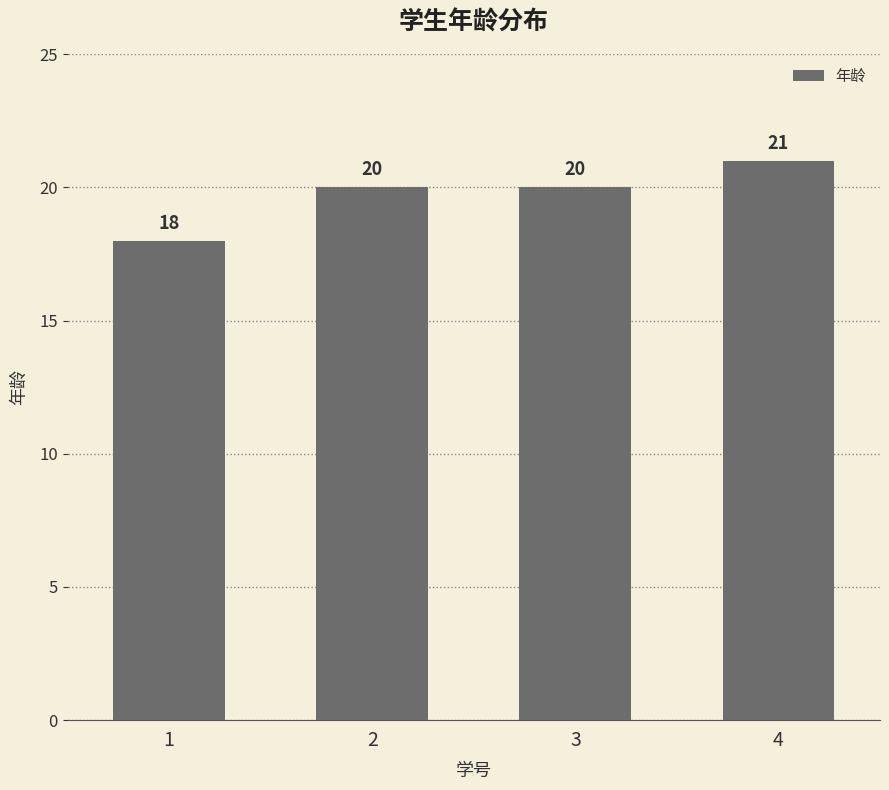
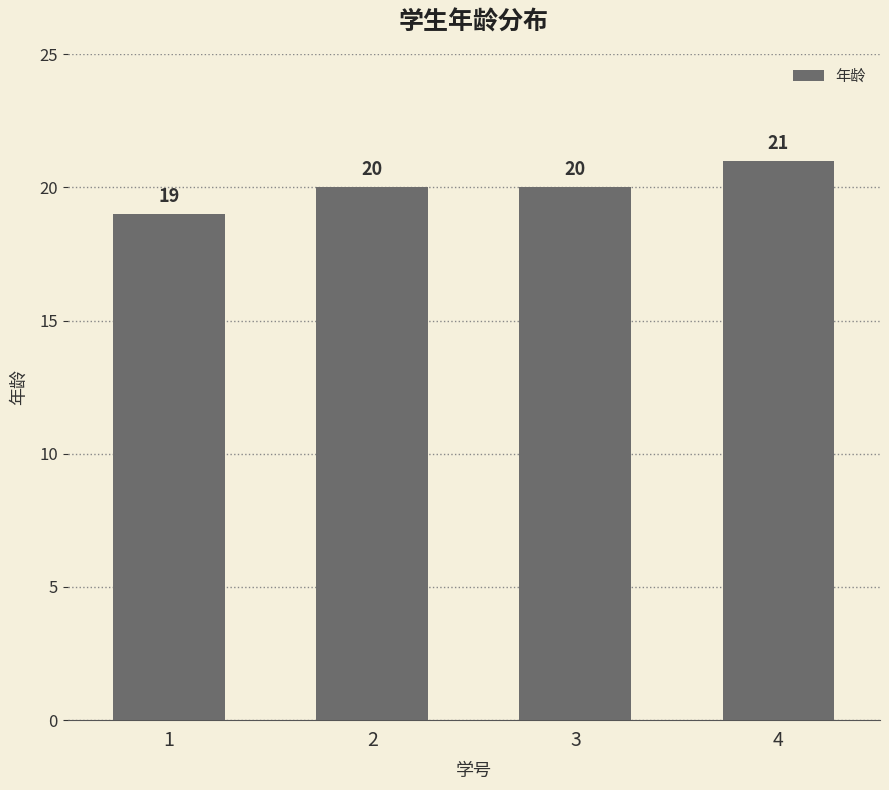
  {
-   "1": 18,
+   "1": 19,
    "2": 20,
    "3": 20,
    "4": 21
  }
